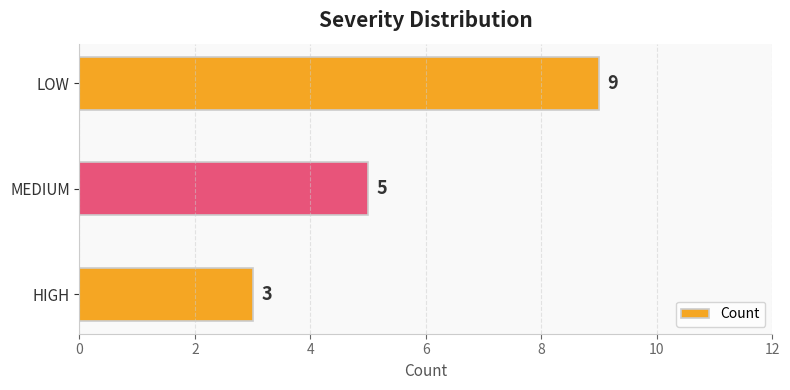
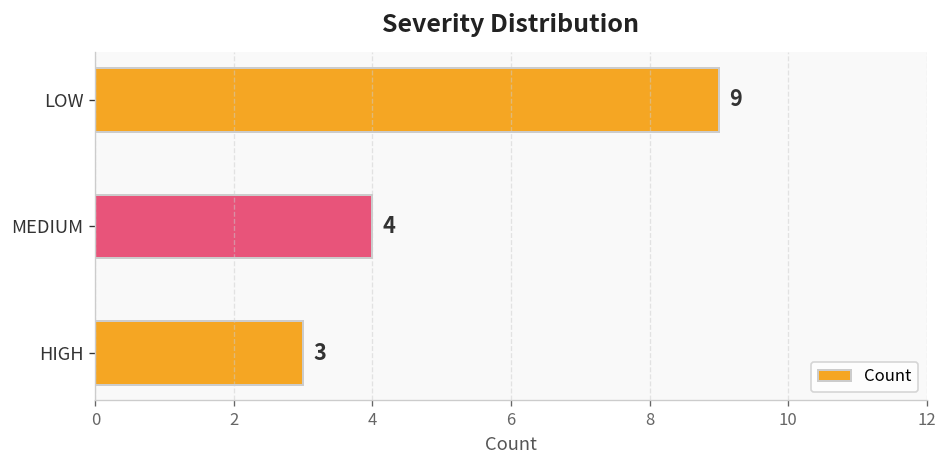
  {
    "LOW": 9,
-   "MEDIUM": 5,
+   "MEDIUM": 4,
    "HIGH": 3
  }
